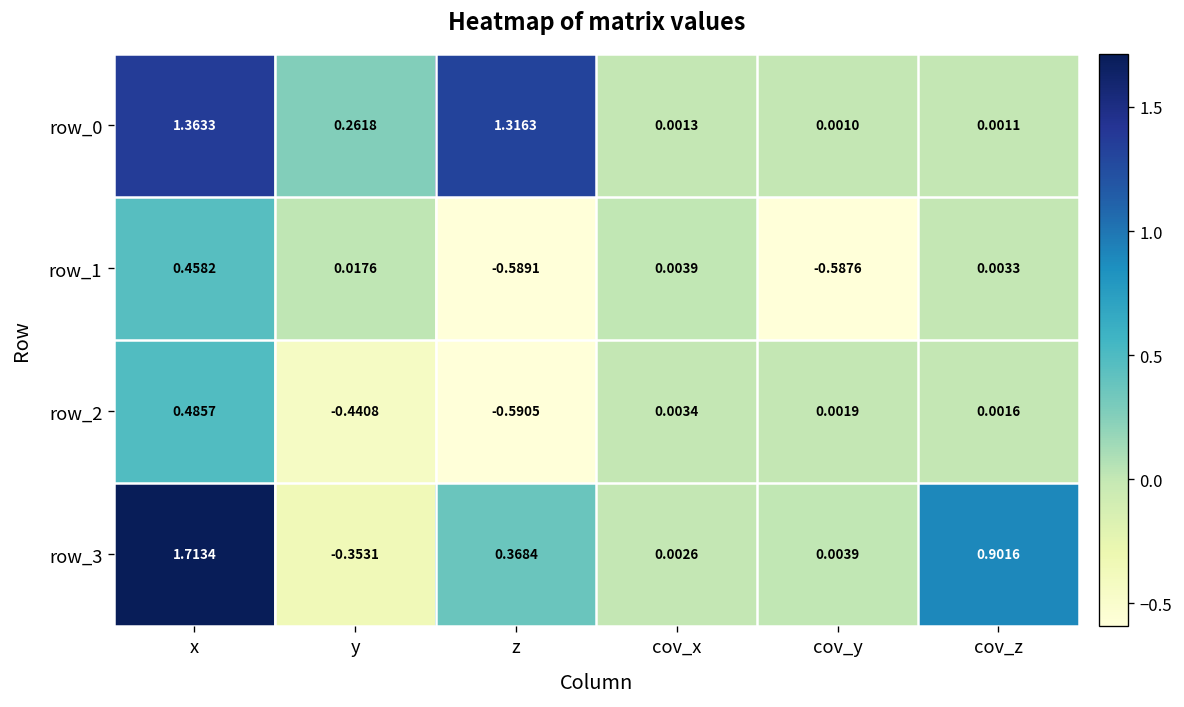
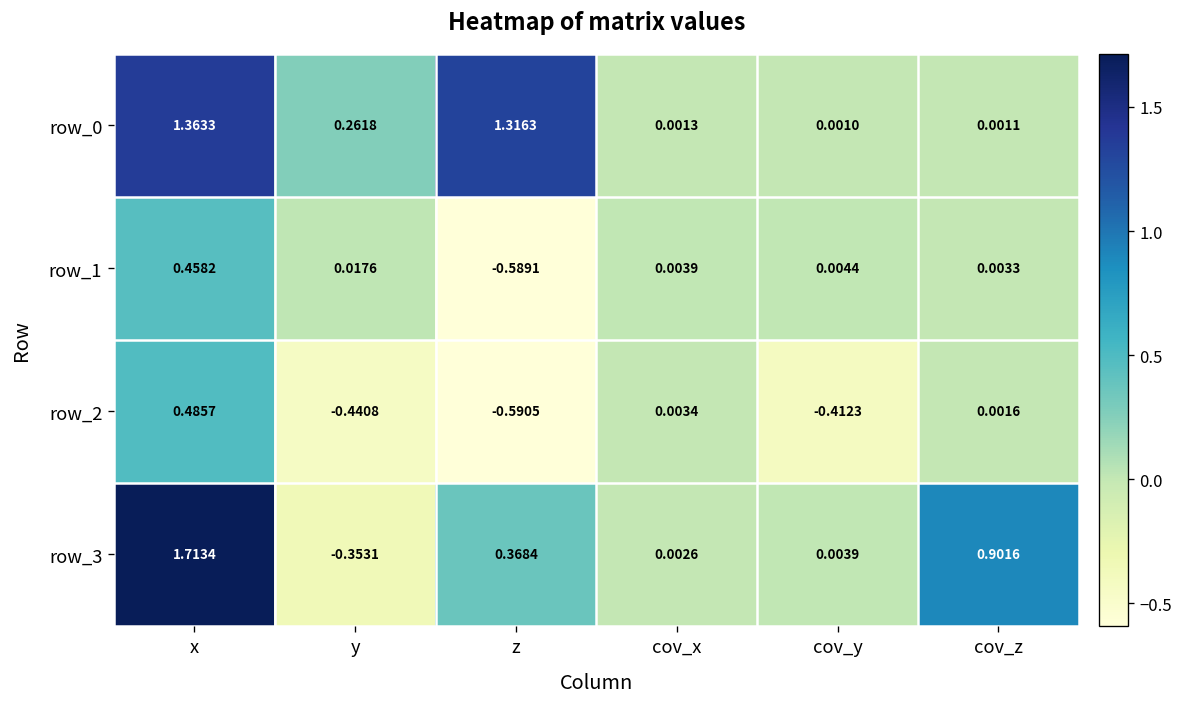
  {
    "row_0": {
      "x": 1.3633,
      "y": 0.2618,
      "z": 1.3163,
      "cov_x": 0.0013,
      "cov_y": 0.0010,
      "cov_z": 0.0011
    },
    "row_1": {
      "x": 0.4582,
      "y": 0.0176,
      "z": -0.5891,
      "cov_x": 0.0039,
-     "cov_y": -0.5876,
+     "cov_y": 0.0044,
      "cov_z": 0.0033
    },
    "row_2": {
      "x": 0.4857,
      "y": -0.4408,
      "z": -0.5905,
      "cov_x": 0.0034,
-     "cov_y": 0.0019,
+     "cov_y": -0.4123,
      "cov_z": 0.0016
    },
    "row_3": {
      "x": 1.7134,
      "y": -0.3531,
      "z": 0.3684,
      "cov_x": 0.0026,
      "cov_y": 0.0039,
      "cov_z": 0.9016
    }
  }
